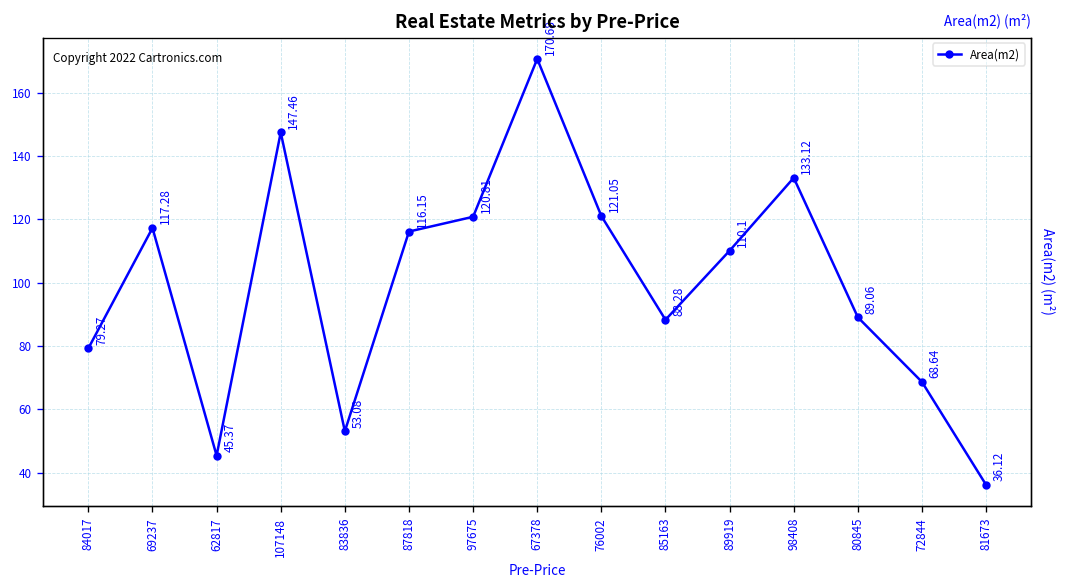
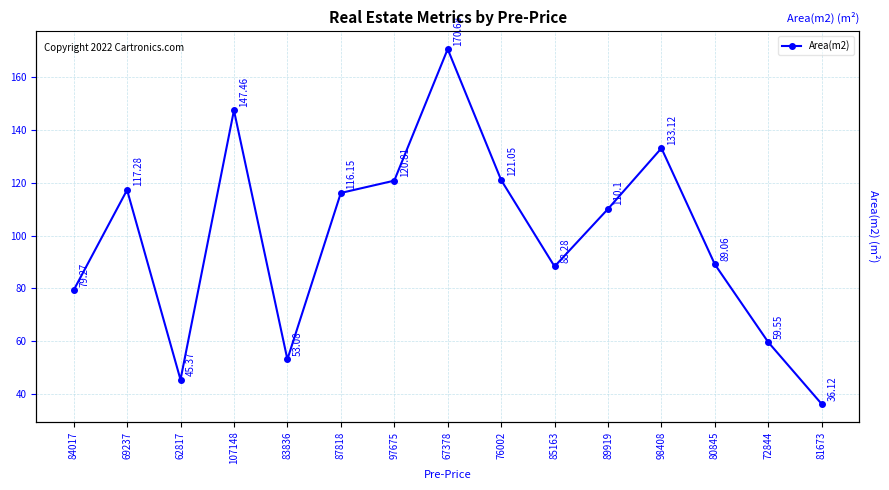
  {
    "84017": 79.27,
    "69237": 117.28,
    "62817": 45.37,
    "107148": 147.46,
    "83836": 53.08,
    "87818": 116.15,
    "97675": 120.81,
    "67378": 170.68,
    "76002": 121.05,
    "85163": 88.28,
    "89919": 110.1,
    "98408": 133.12,
    "80845": 89.06,
-   "72844": 68.64,
+   "72844": 59.55,
    "81673": 36.12
  }
